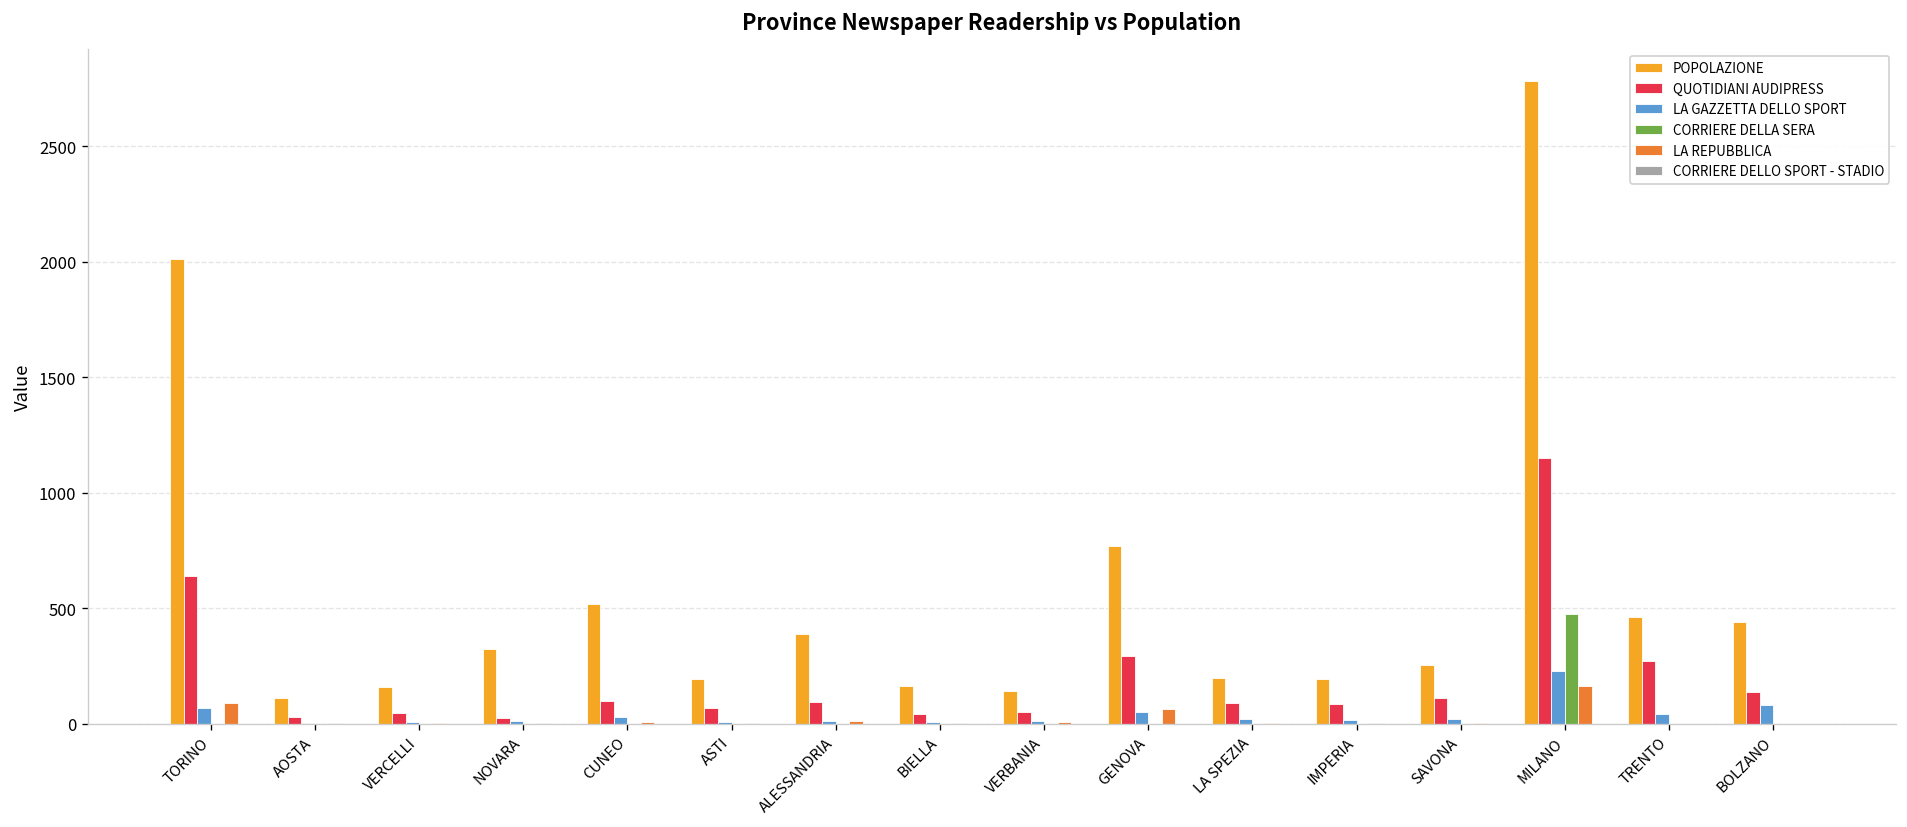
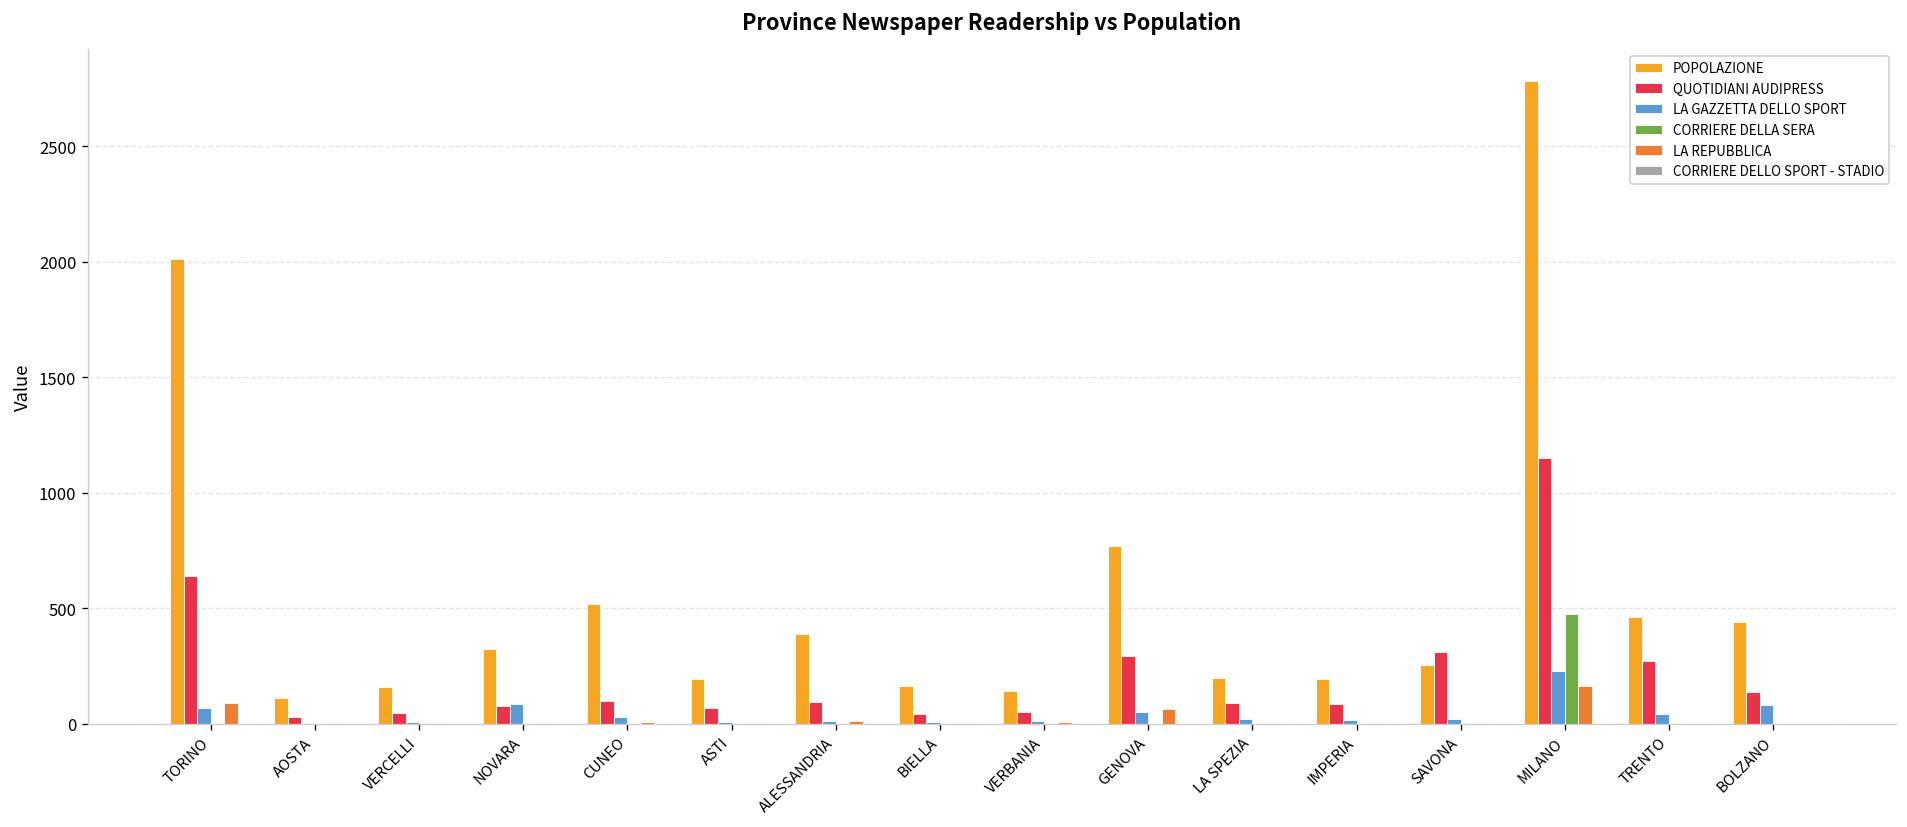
  {
    "QUOTIDIANI AUDIPRESS": {
      "TORINO": 640,
      "AOSTA": 30,
      "VERCELLI": 50,
-     "NOVARA": 20,
+     "NOVARA": 80,
      "CUNEO": 100,
      "ASTI": 70,
      "ALESSANDRIA": 100,
      "BIELLA": 40,
      "VERBANIA": 50,
      "GENOVA": 290,
      "LA SPEZIA": 90,
      "IMPERIA": 90,
-     "SAVONA": 110,
+     "SAVONA": 310,
      "MILANO": 1150,
      "TRENTO": 270,
      "BOLZANO": 140
    },
    "LA GAZZETTA DELLO SPORT": {
      "TORINO": 70,
-     "NOVARA": 10,
+     "NOVARA": 90,
      "CUNEO": 30,
      "ALESSANDRIA": 10,
      "VERBANIA": 10,
      "GENOVA": 50,
      "LA SPEZIA": 20,
      "IMPERIA": 20,
      "SAVONA": 20,
      "MILANO": 230,
      "TRENTO": 40,
      "BOLZANO": 80
    },
    "CORRIERE DELLA SERA": {
      "TORINO": 0,
      "AOSTA": 0,
      "VERCELLI": 0,
      "NOVARA": 0,
      "CUNEO": 0,
      "ASTI": 0,
      "ALESSANDRIA": 0,
      "BIELLA": 0,
      "VERBANIA": 0,
      "GENOVA": 0,
      "LA SPEZIA": 0,
      "IMPERIA": 0,
      "SAVONA": 0,
      "MILANO": 480,
      "TRENTO": 0,
      "BOLZANO": 0
    },
    "CORRIERE DELLO SPORT - STADIO": {
      "TORINO": 0,
      "AOSTA": 0,
      "VERCELLI": 0,
      "NOVARA": 0,
      "CUNEO": 0,
      "ASTI": 0,
      "ALESSANDRIA": 0,
      "BIELLA": 0,
      "VERBANIA": 0,
      "GENOVA": 0,
      "LA SPEZIA": 0,
      "IMPERIA": 0,
      "SAVONA": 0,
      "MILANO": 0,
      "TRENTO": 0,
      "BOLZANO": 0
    }
  }
